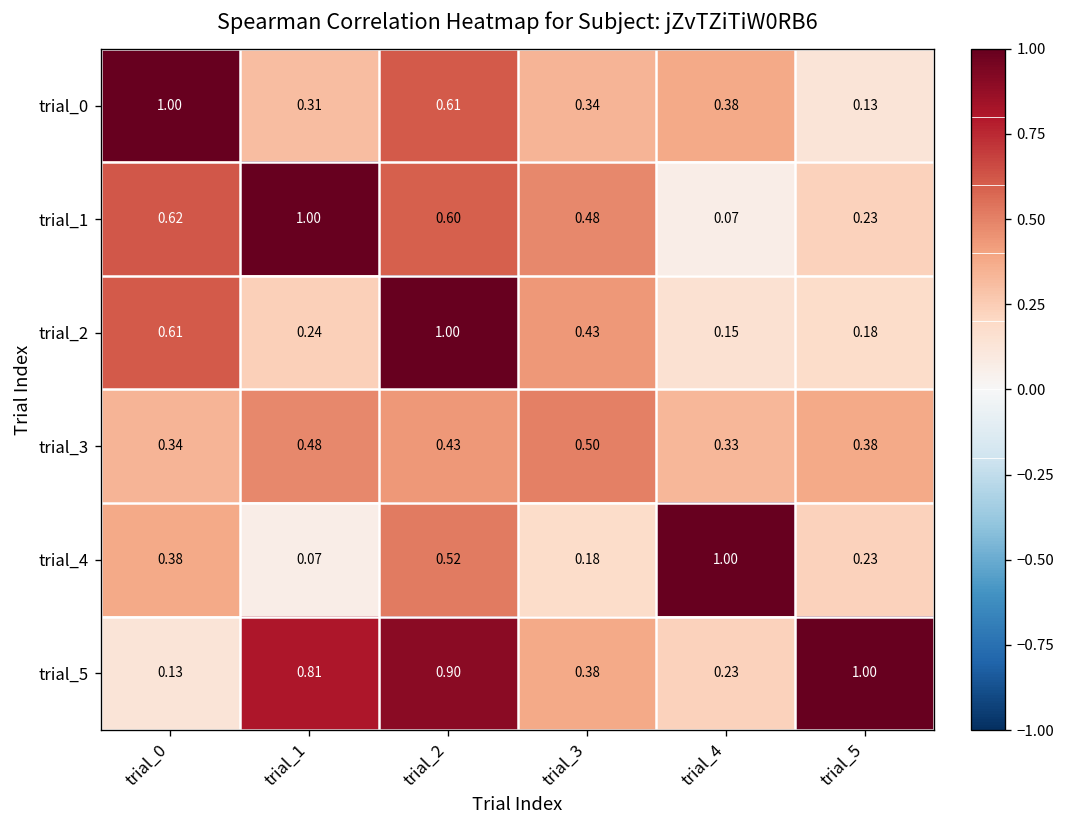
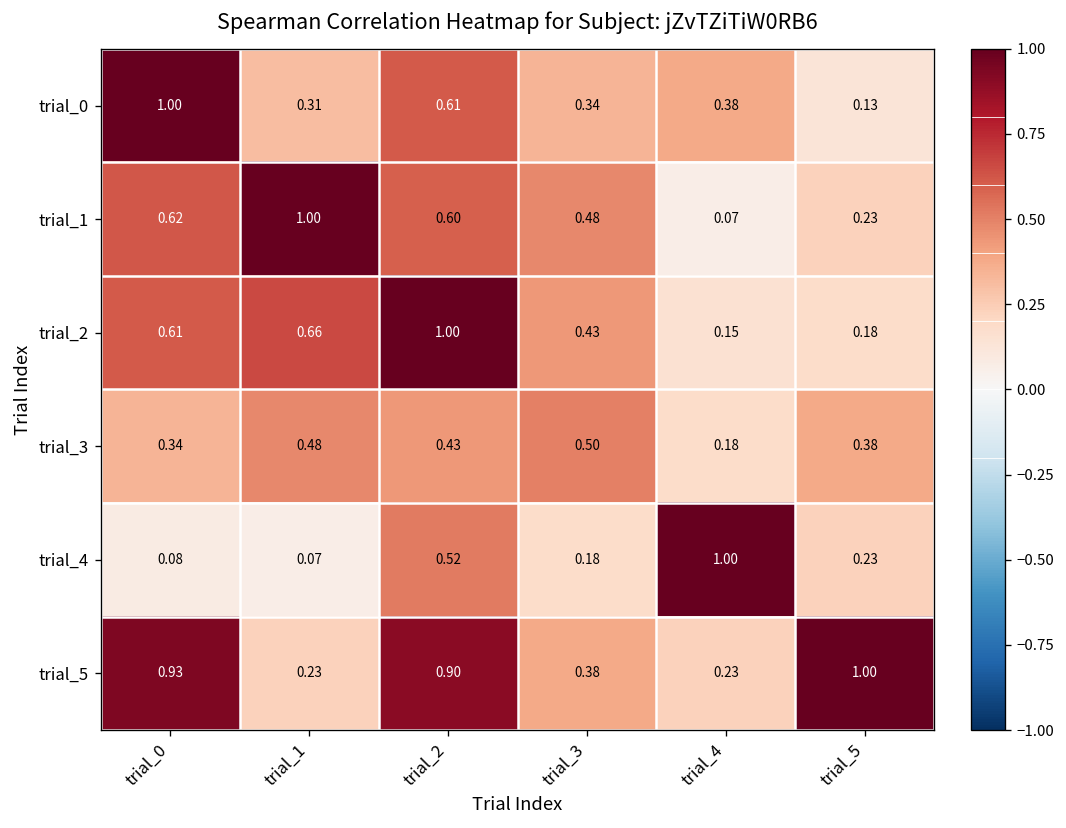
  {
    "trial_0": {
      "trial_0": 1.00,
      "trial_1": 0.31,
      "trial_2": 0.61,
      "trial_3": 0.34,
      "trial_4": 0.38,
      "trial_5": 0.13
    },
    "trial_1": {
      "trial_0": 0.62,
      "trial_1": 1.00,
      "trial_2": 0.60,
      "trial_3": 0.48,
      "trial_4": 0.07,
      "trial_5": 0.23
    },
    "trial_2": {
      "trial_0": 0.61,
-     "trial_1": 0.24,
+     "trial_1": 0.66,
      "trial_2": 1.00,
      "trial_3": 0.43,
      "trial_4": 0.15,
      "trial_5": 0.18
    },
    "trial_3": {
      "trial_0": 0.34,
      "trial_1": 0.48,
      "trial_2": 0.43,
      "trial_3": 0.50,
-     "trial_4": 0.33,
+     "trial_4": 0.18,
      "trial_5": 0.38
    },
    "trial_4": {
-     "trial_0": 0.38,
+     "trial_0": 0.08,
      "trial_1": 0.07,
      "trial_2": 0.52,
      "trial_3": 0.18,
      "trial_4": 1.00,
      "trial_5": 0.23
    },
    "trial_5": {
-     "trial_0": 0.13,
-     "trial_1": 0.81,
+     "trial_0": 0.93,
+     "trial_1": 0.23,
      "trial_2": 0.90,
      "trial_3": 0.38,
      "trial_4": 0.23,
      "trial_5": 1.00
    }
  }
